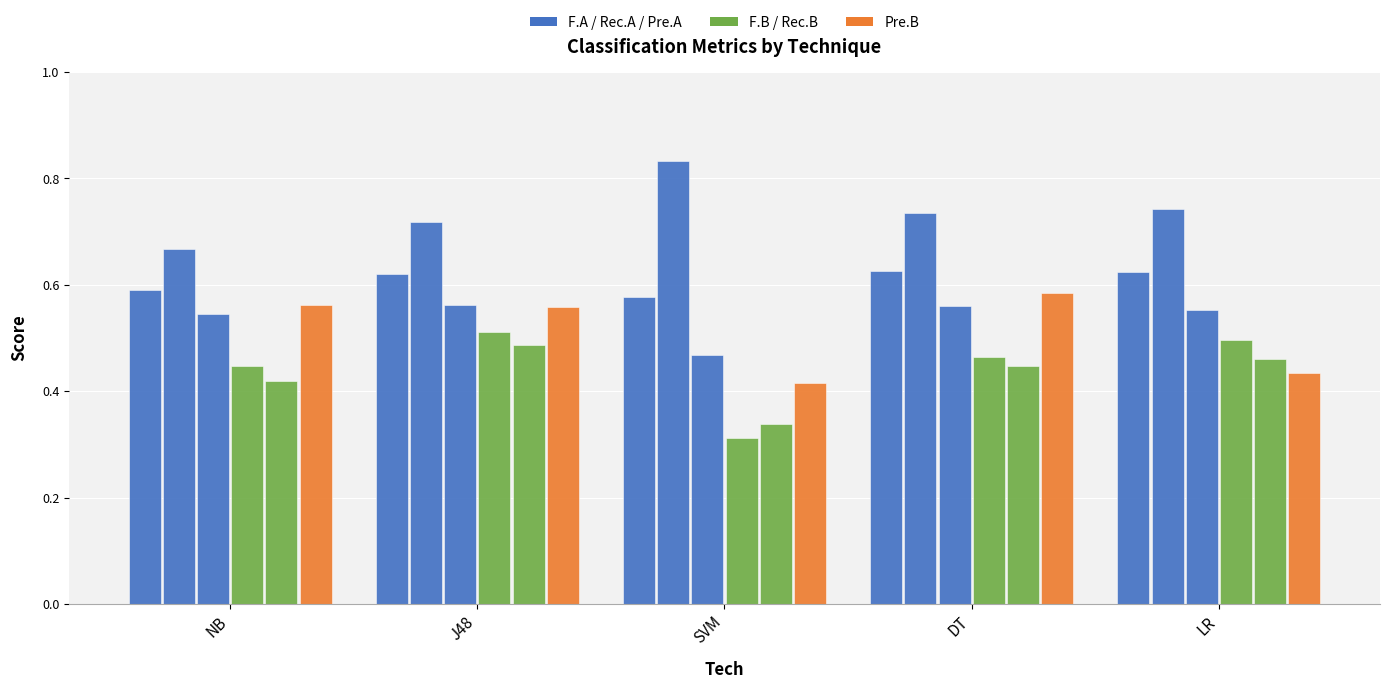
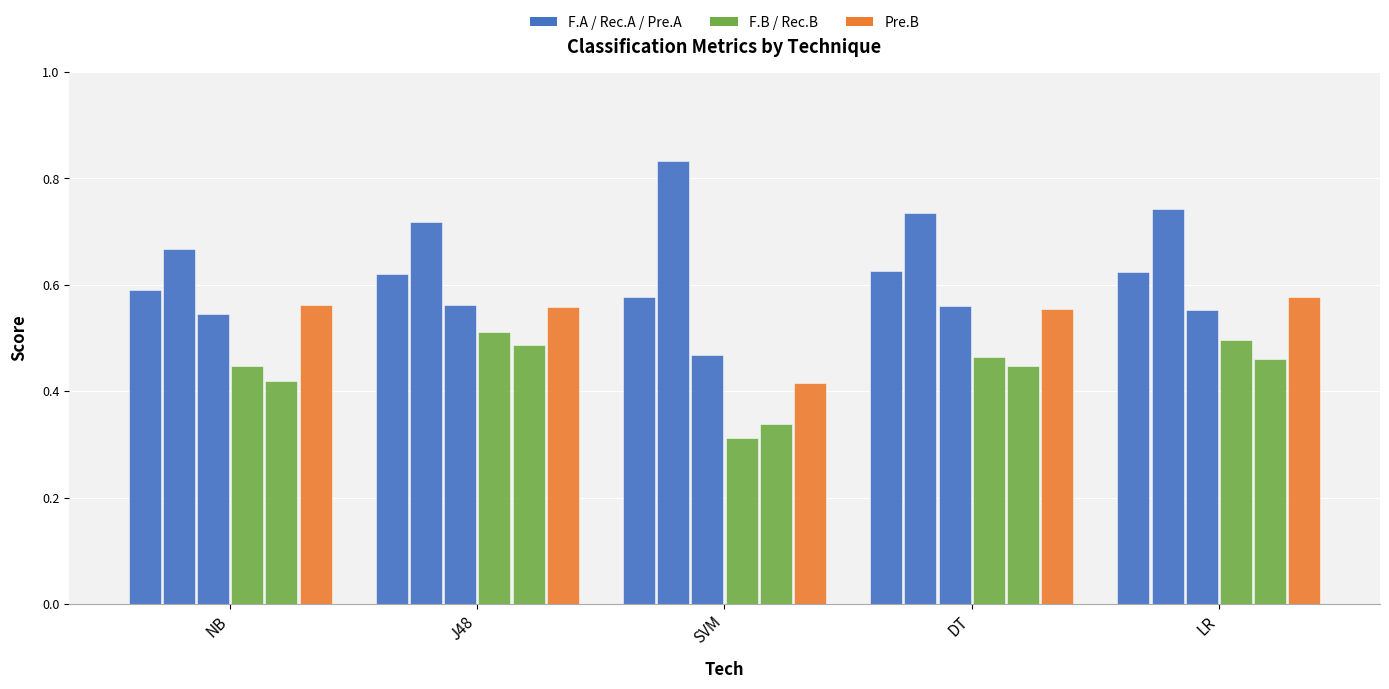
  {
    "Pre.B": {
      "NB": 0.56,
      "J48": 0.56,
      "SVM": 0.42,
-     "DT": 0.59,
-     "LR": 0.44
+     "DT": 0.55,
+     "LR": 0.58
    }
  }
